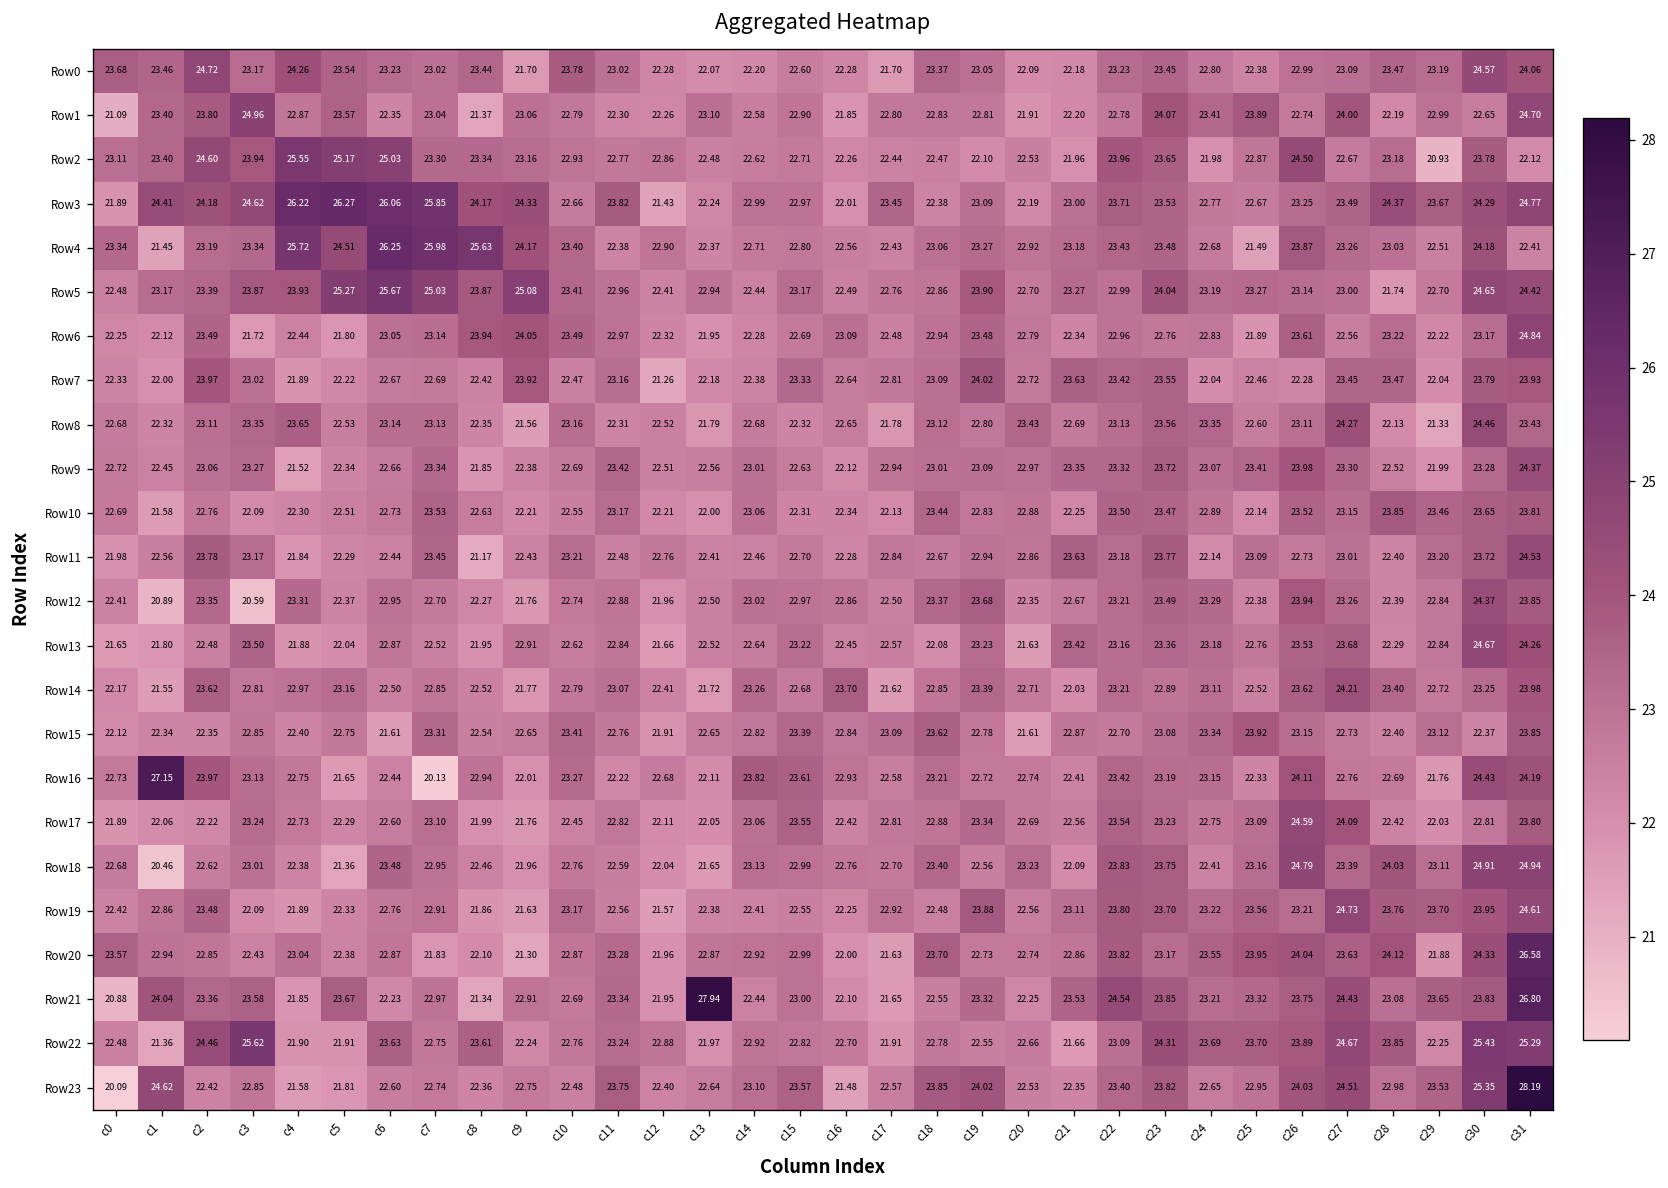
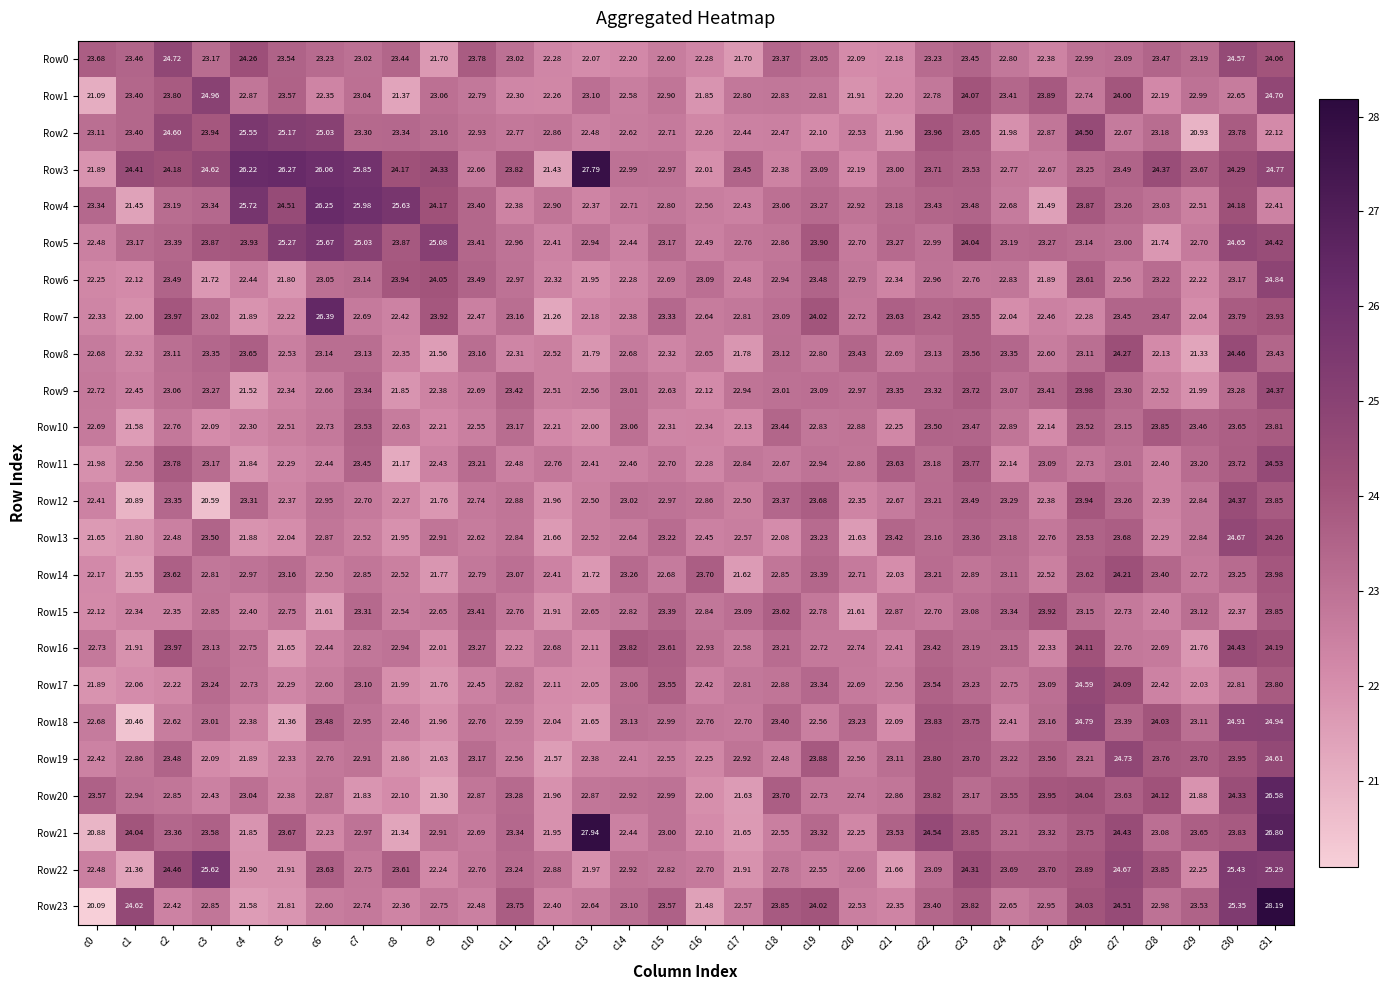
  {
    "Row3": {
      "c0": 21.89,
      "c1": 24.41,
      "c2": 24.18,
      "c3": 24.62,
      "c4": 26.22,
      "c5": 26.27,
      "c6": 26.06,
      "c7": 25.85,
      "c8": 24.17,
      "c9": 24.33,
      "c10": 22.66,
      "c11": 23.82,
      "c12": 21.43,
-     "c13": 22.24,
+     "c13": 27.79,
      "c14": 22.99,
      "c15": 22.97,
      "c16": 22.01,
      "c17": 23.45,
      "c18": 22.38,
      "c19": 23.09,
      "c20": 22.19,
      "c21": 23.00,
      "c22": 23.71,
      "c23": 23.53,
      "c24": 22.77,
      "c25": 22.67,
      "c26": 23.25,
      "c27": 23.49,
      "c28": 24.37,
      "c29": 23.67,
      "c30": 24.29,
      "c31": 24.77
    },
    "Row7": {
      "c0": 22.33,
      "c1": 22.00,
      "c2": 23.97,
      "c3": 23.02,
      "c4": 21.89,
      "c5": 22.22,
-     "c6": 22.67,
+     "c6": 26.39,
      "c7": 22.69,
      "c8": 22.42,
      "c9": 23.92,
      "c10": 22.47,
      "c11": 23.16,
      "c12": 21.26,
      "c13": 22.18,
      "c14": 22.38,
      "c15": 23.33,
      "c16": 22.64,
      "c17": 22.81,
      "c18": 23.09,
      "c19": 24.02,
      "c20": 22.72,
      "c21": 23.63,
      "c22": 23.42,
      "c23": 23.55,
      "c24": 22.04,
      "c25": 22.46,
      "c26": 22.28,
      "c27": 23.45,
      "c28": 23.47,
      "c29": 22.04,
      "c30": 23.79,
      "c31": 23.93
    },
    "Row16": {
      "c0": 22.73,
-     "c1": 27.15,
+     "c1": 21.91,
      "c2": 23.97,
      "c3": 23.13,
      "c4": 22.75,
      "c5": 21.65,
      "c6": 22.44,
-     "c7": 20.13,
+     "c7": 22.82,
      "c8": 22.94,
      "c9": 22.01,
      "c10": 23.27,
      "c11": 22.22,
      "c12": 22.68,
      "c13": 22.11,
      "c14": 23.82,
      "c15": 23.61,
      "c16": 22.93,
      "c17": 22.58,
      "c18": 23.21,
      "c19": 22.72,
      "c20": 22.74,
      "c21": 22.41,
      "c22": 23.42,
      "c23": 23.19,
      "c24": 23.15,
      "c25": 22.33,
      "c26": 24.11,
      "c27": 22.76,
      "c28": 22.69,
      "c29": 21.76,
      "c30": 24.43,
      "c31": 24.19
    }
  }
